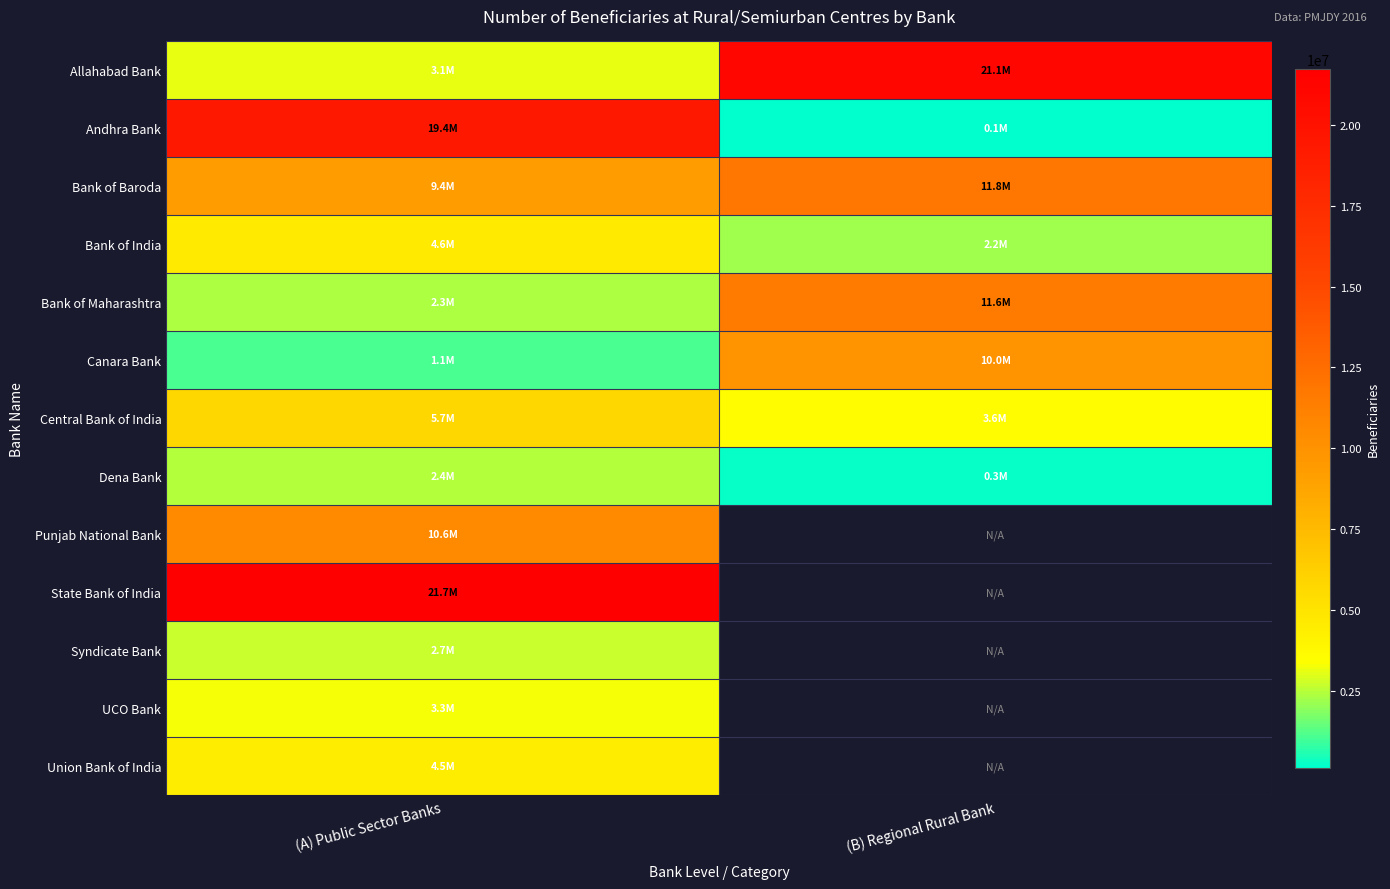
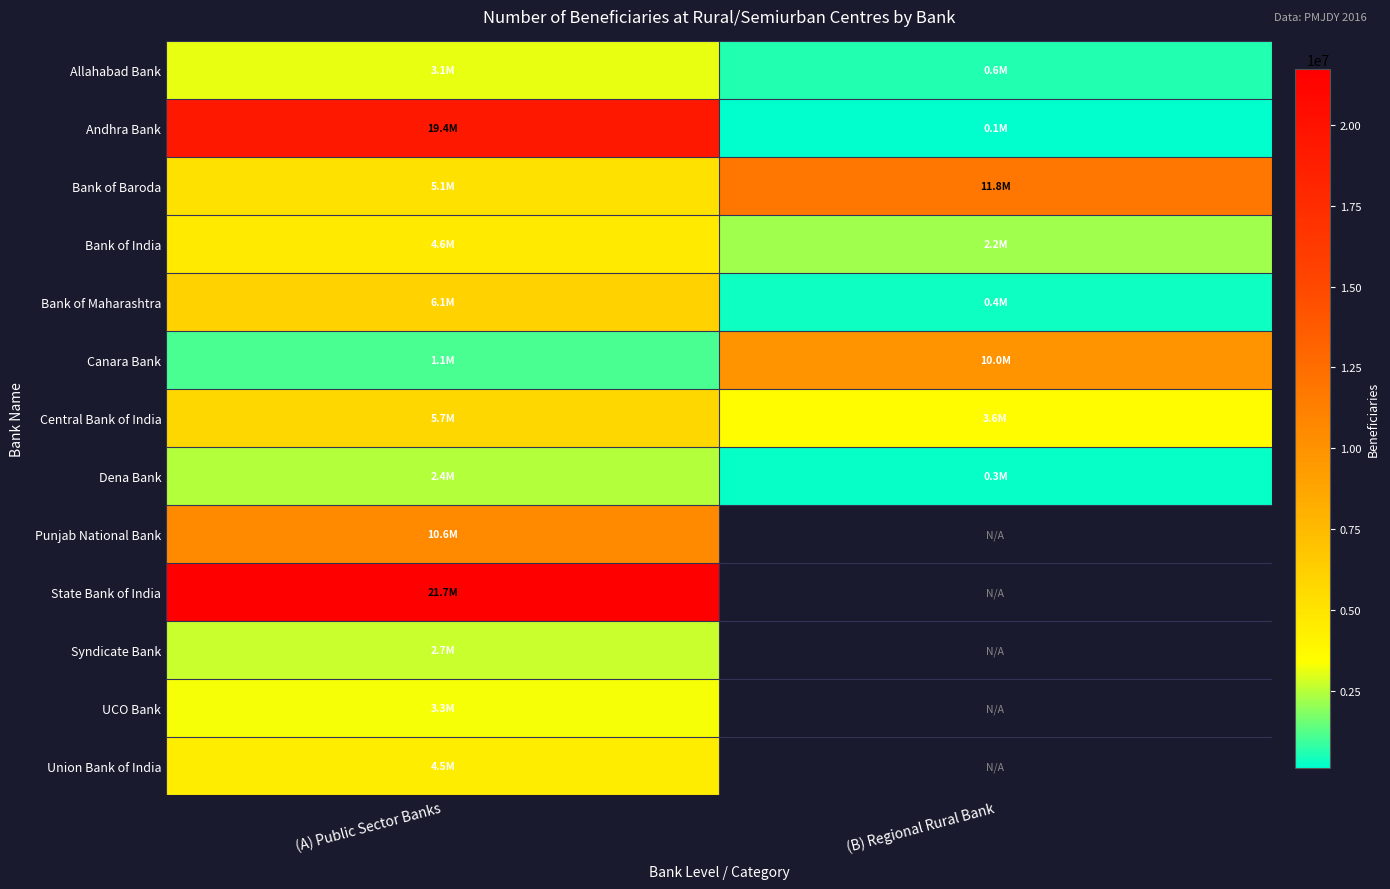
  {
    "Allahabad Bank": {
      "(A) Public Sector Banks": "3.1M",
-     "(B) Regional Rural Bank": "21.1M"
+     "(B) Regional Rural Bank": "0.6M"
    },
    "Andhra Bank": {
      "(A) Public Sector Banks": "19.4M",
      "(B) Regional Rural Bank": "0.1M"
    },
    "Bank of Baroda": {
-     "(A) Public Sector Banks": "9.4M",
+     "(A) Public Sector Banks": "5.1M",
      "(B) Regional Rural Bank": "11.8M"
    },
    "Bank of India": {
      "(A) Public Sector Banks": "4.6M",
      "(B) Regional Rural Bank": "2.2M"
    },
    "Bank of Maharashtra": {
-     "(A) Public Sector Banks": "2.3M",
-     "(B) Regional Rural Bank": "11.6M"
+     "(A) Public Sector Banks": "6.1M",
+     "(B) Regional Rural Bank": "0.4M"
    },
    "Canara Bank": {
      "(A) Public Sector Banks": "1.1M",
      "(B) Regional Rural Bank": "10.0M"
    },
    "Central Bank of India": {
      "(A) Public Sector Banks": "5.7M",
      "(B) Regional Rural Bank": "3.6M"
    },
    "Dena Bank": {
      "(A) Public Sector Banks": "2.4M",
      "(B) Regional Rural Bank": "0.3M"
    },
    "Punjab National Bank": {
      "(A) Public Sector Banks": "10.6M"
    },
    "State Bank of India": {
      "(A) Public Sector Banks": "21.7M"
    },
    "Syndicate Bank": {
      "(A) Public Sector Banks": "2.7M"
    },
    "UCO Bank": {
      "(A) Public Sector Banks": "3.3M"
    },
    "Union Bank of India": {
      "(A) Public Sector Banks": "4.5M"
    }
  }
